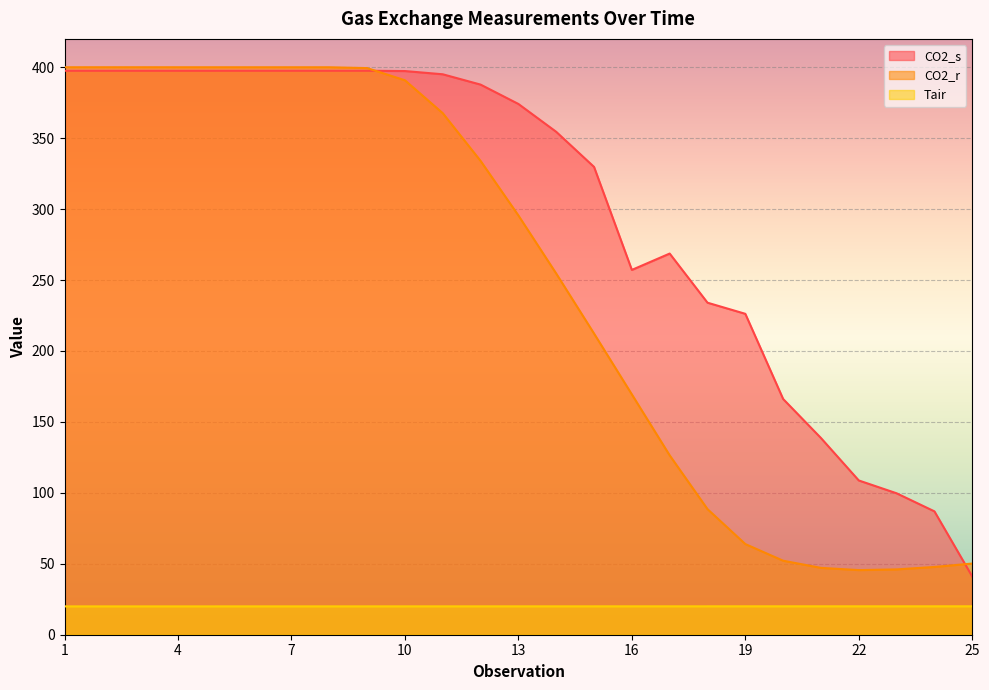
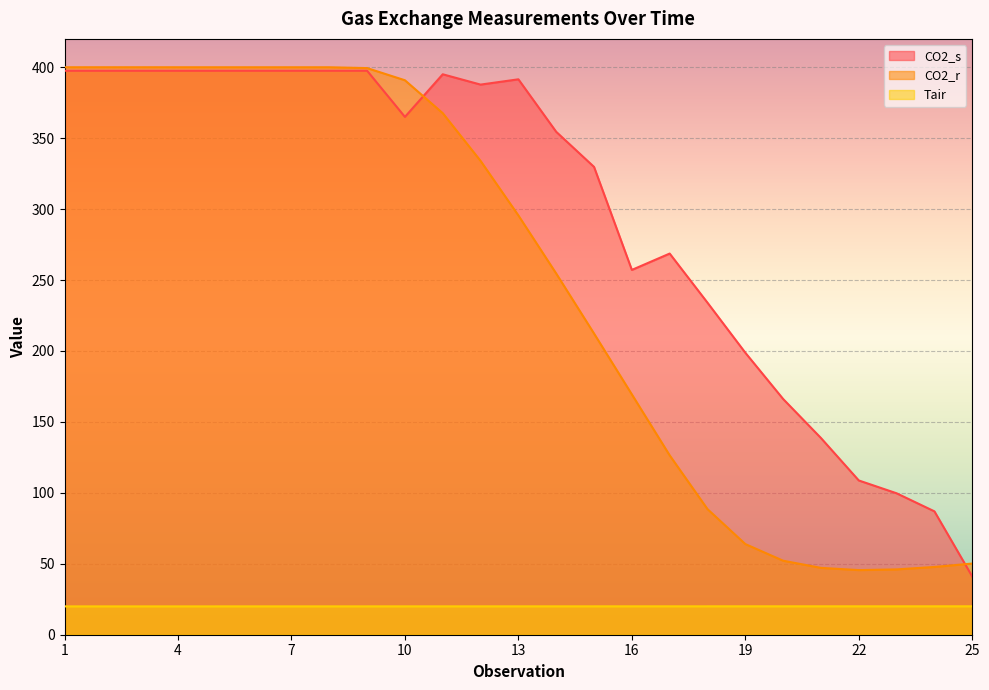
  {
    "CO2_s": {
      "1": 398,
      "4": 398,
      "7": 398,
-     "10": 397,
-     "13": 374,
+     "10": 365,
+     "13": 392,
      "16": 257,
-     "19": 226,
+     "19": 199,
      "22": 109,
      "25": 41
    }
  }
